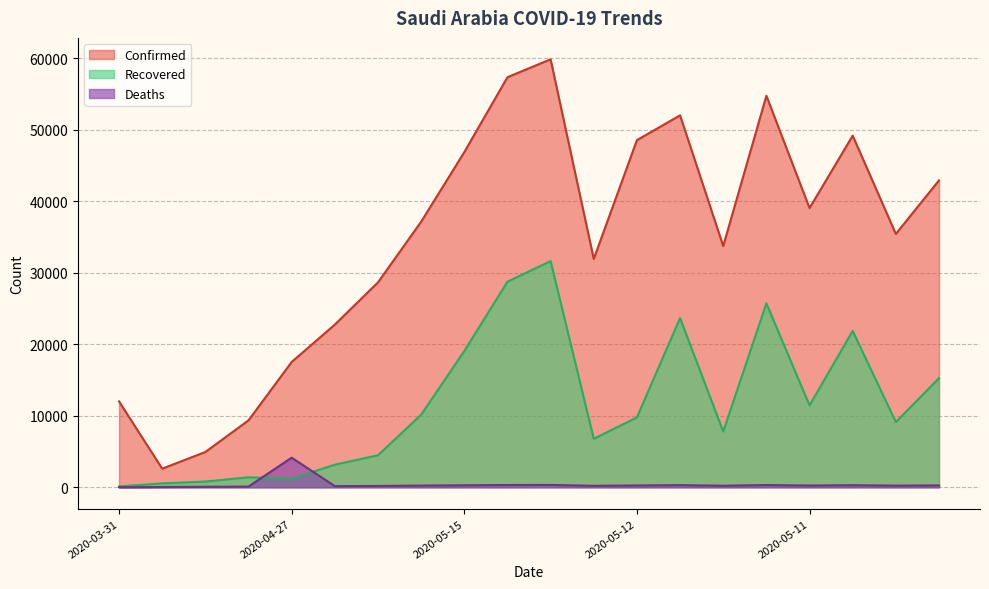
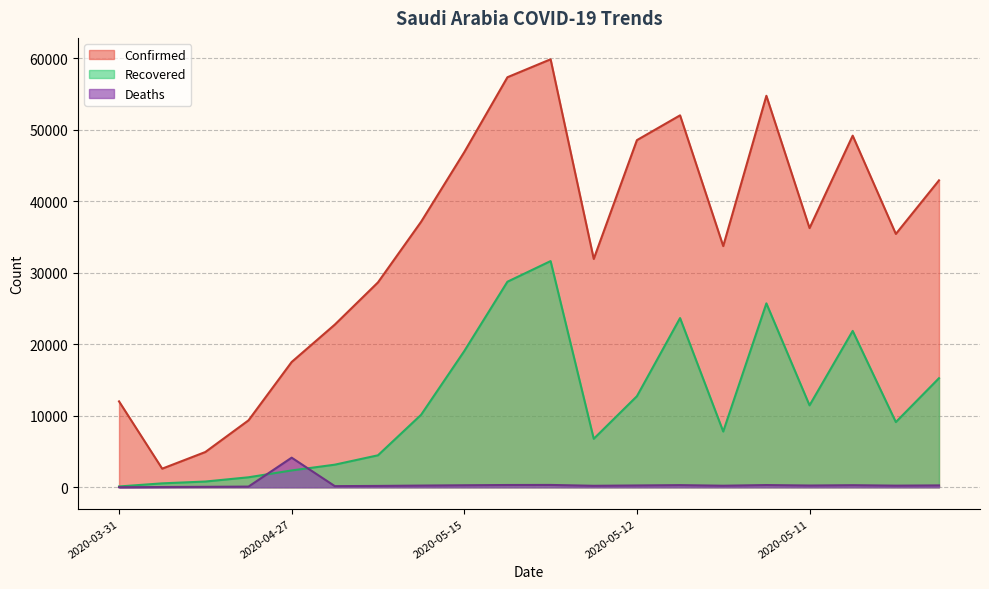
  {
    "Confirmed": {
      "2020-03-31": 12000,
      "2020-04-27": 18000,
      "2020-05-15": 47000,
      "2020-05-12": 49000,
-     "2020-05-11": 39000
+     "2020-05-11": 36000
    },
    "Recovered": {
-     "2020-04-27": 1000,
+     "2020-04-27": 2000,
      "2020-05-15": 19000,
-     "2020-05-12": 10000,
+     "2020-05-12": 13000,
      "2020-05-11": 11000
    },
    "Deaths": {
      "2020-04-27": 4000,
      "2020-05-15": 0,
      "2020-05-12": 0,
      "2020-05-11": 0
    }
  }
